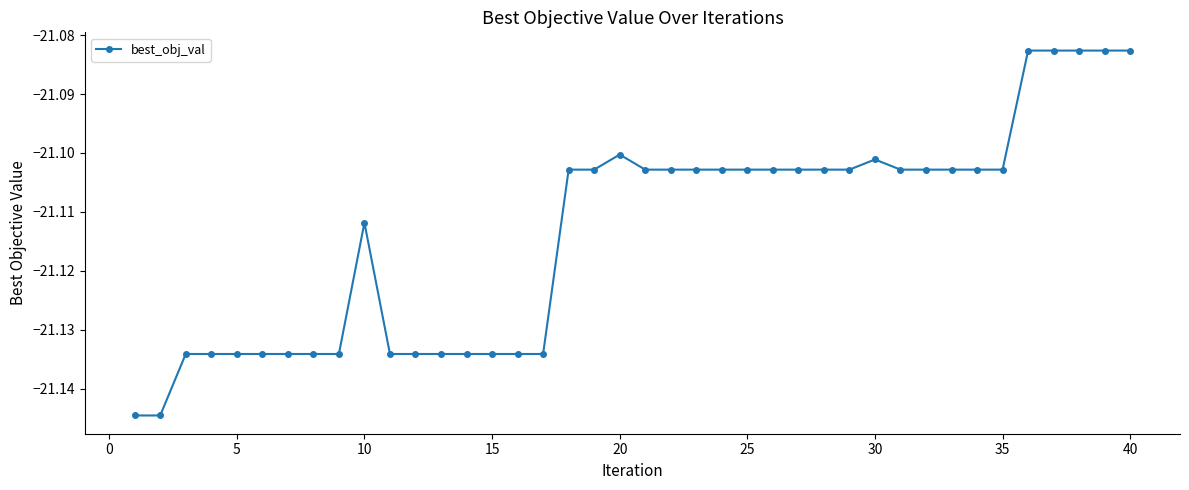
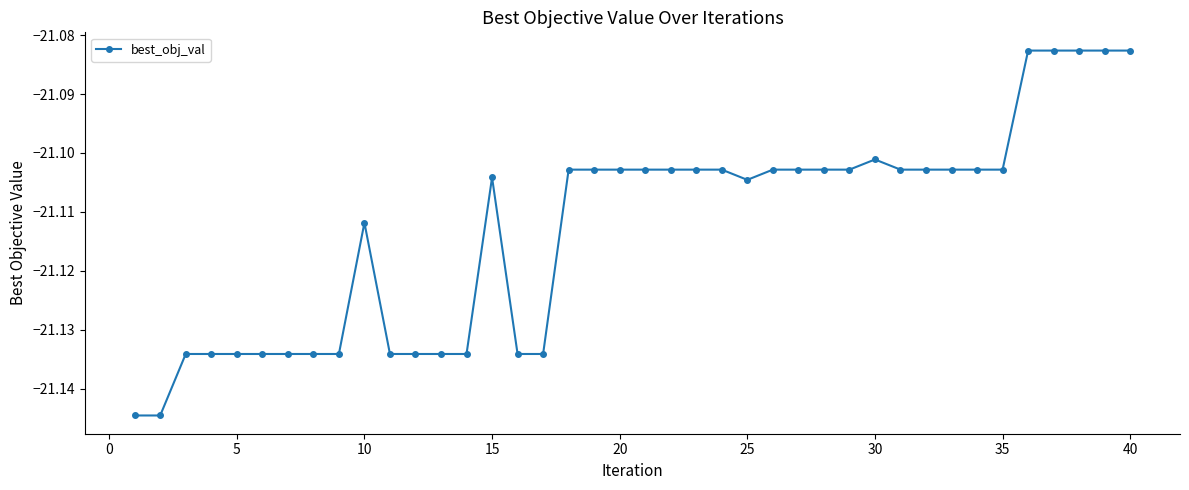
  {
    "5": -21.134,
    "10": -21.112,
-   "15": -21.134,
-   "20": -21.100,
-   "25": -21.103,
+   "15": -21.104,
+   "20": -21.103,
+   "25": -21.105,
    "30": -21.101,
    "35": -21.103,
    "40": -21.083
  }
